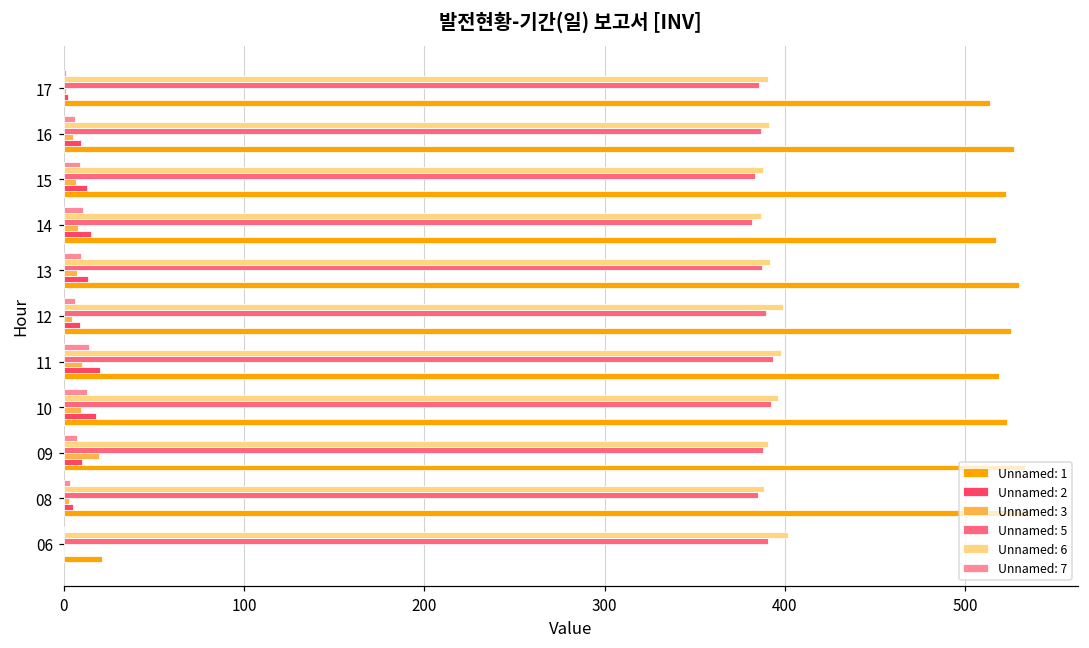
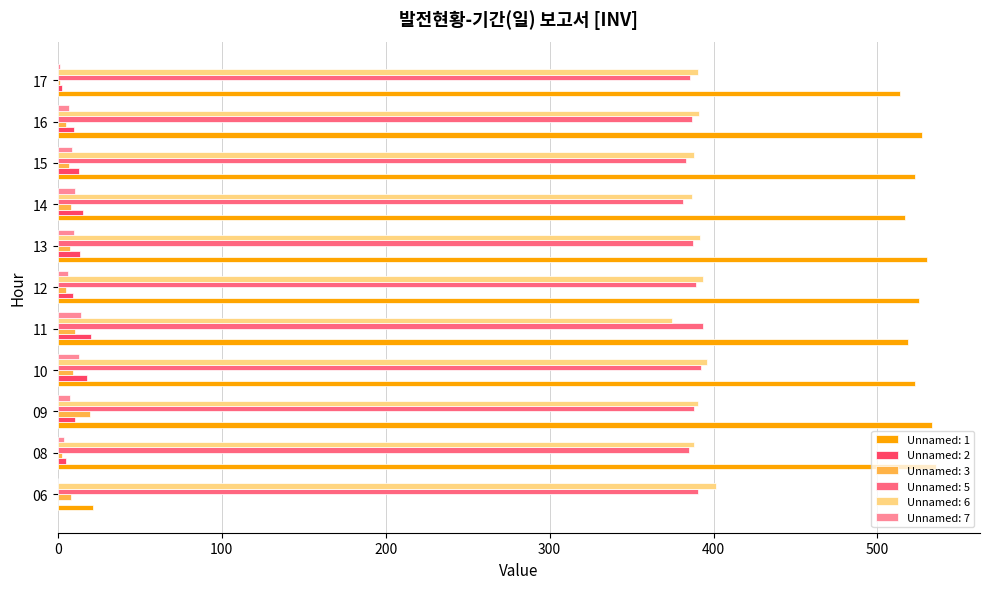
  {
    "Unnamed: 1": {
      "17": 514,
      "16": 527,
      "15": 523,
      "14": 517,
      "13": 530,
      "12": 525,
      "11": 519,
      "10": 523,
      "09": 533,
      "06": 22
    },
    "Unnamed: 3": {
      "16": 5,
      "15": 7,
      "14": 8,
      "13": 7,
      "12": 5,
      "11": 10,
      "10": 9,
      "09": 20,
      "08": 3,
-     "06": 0
+     "06": 8
    },
    "Unnamed: 6": {
      "17": 391,
      "16": 391,
      "15": 388,
      "14": 387,
      "13": 392,
-     "12": 399,
-     "11": 398,
+     "12": 394,
+     "11": 375,
      "10": 396,
      "09": 391,
      "08": 388,
      "06": 402
    }
  }
